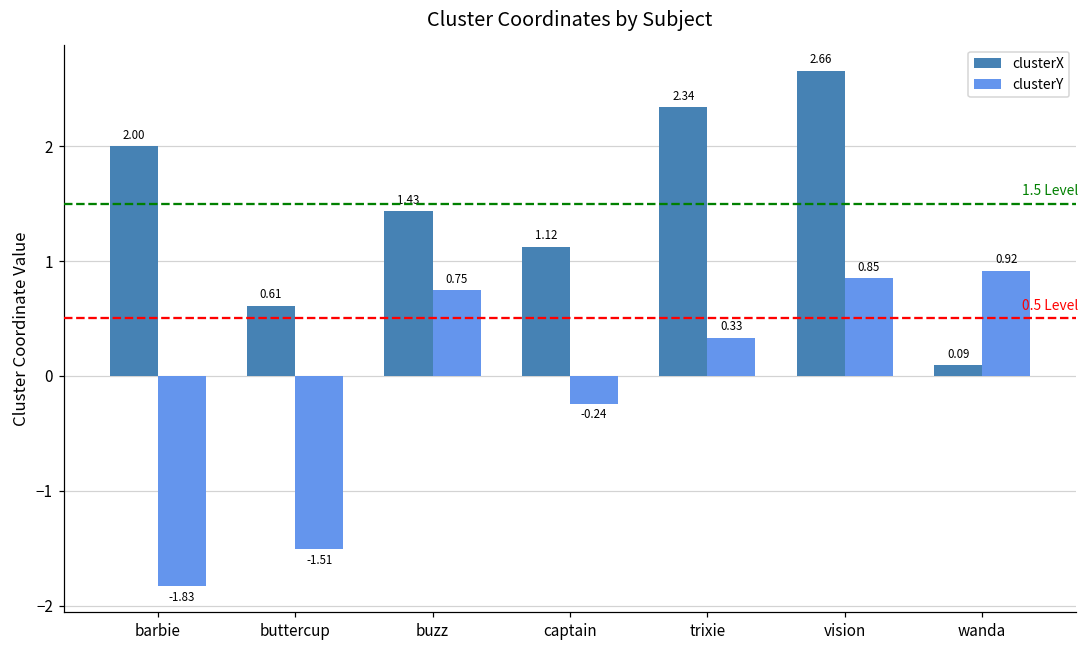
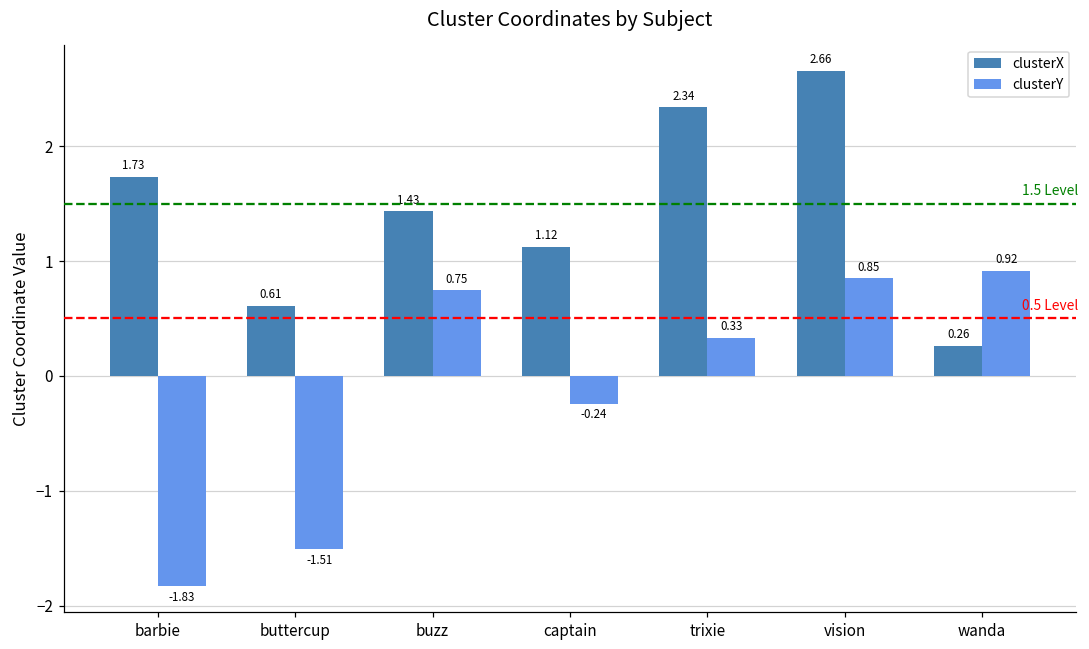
  {
    "clusterX": {
-     "barbie": 2.00,
+     "barbie": 1.73,
      "buttercup": 0.61,
      "buzz": 1.43,
      "captain": 1.12,
      "trixie": 2.34,
      "vision": 2.66,
-     "wanda": 0.09
+     "wanda": 0.26
    },
    "clusterY": {
      "barbie": -1.83,
      "buttercup": -1.51,
      "buzz": 0.75,
      "captain": -0.24,
      "trixie": 0.33,
      "vision": 0.85,
      "wanda": 0.92
    }
  }
